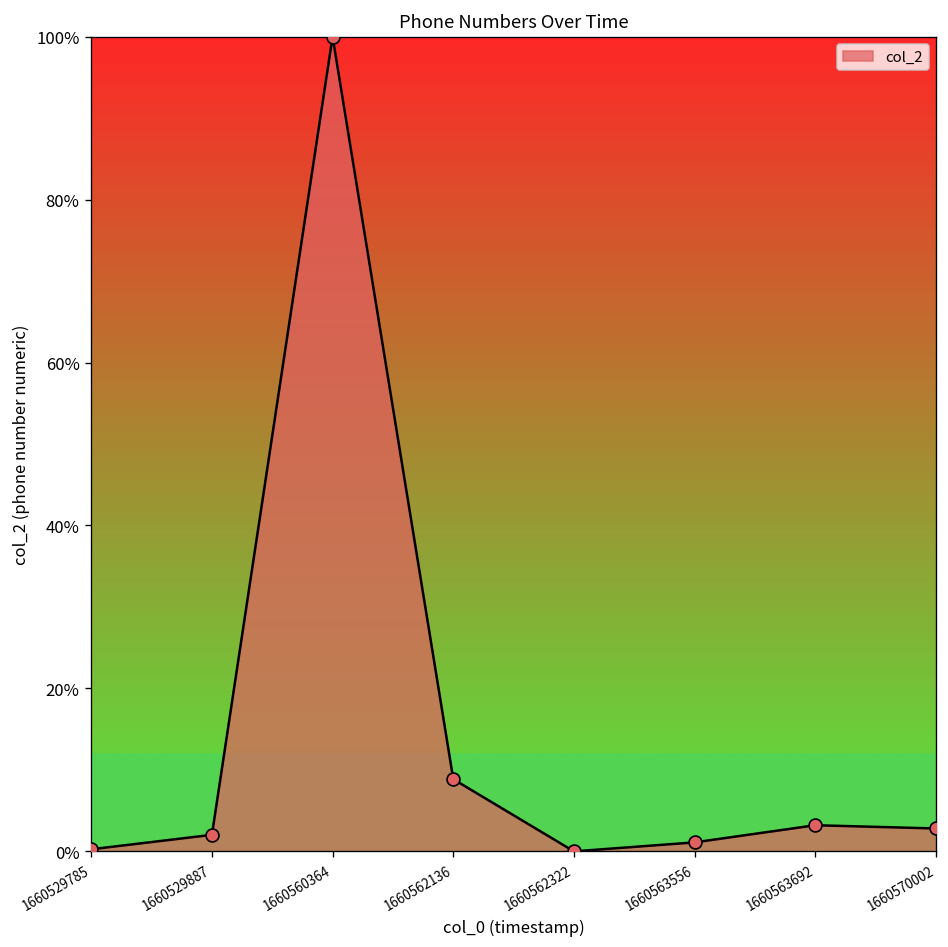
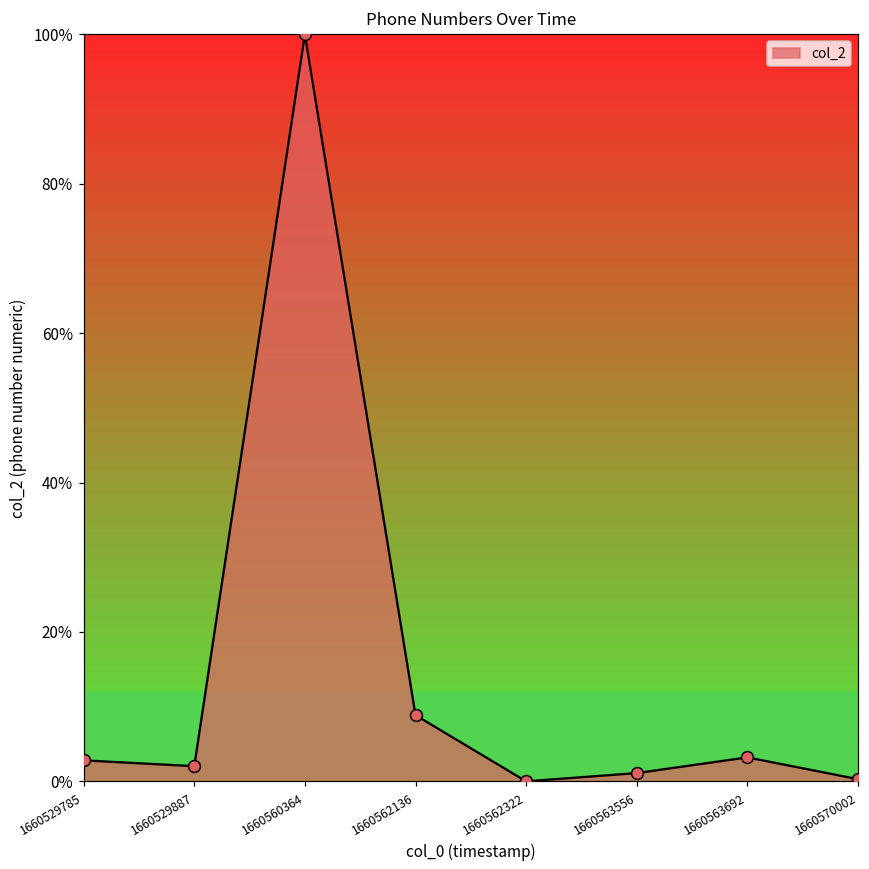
  {
-   "1660529785": "0%",
+   "1660529785": "3%",
    "1660529887": "2%",
    "1660560364": "100%",
    "1660562136": "9%",
    "1660562322": "0%",
    "1660563556": "1%",
    "1660563692": "3%",
-   "1660570002": "3%"
+   "1660570002": "0%"
  }
